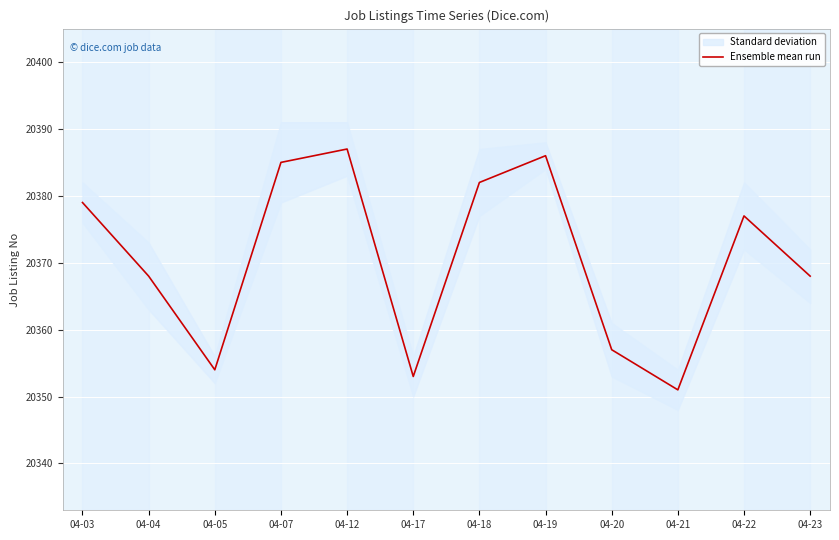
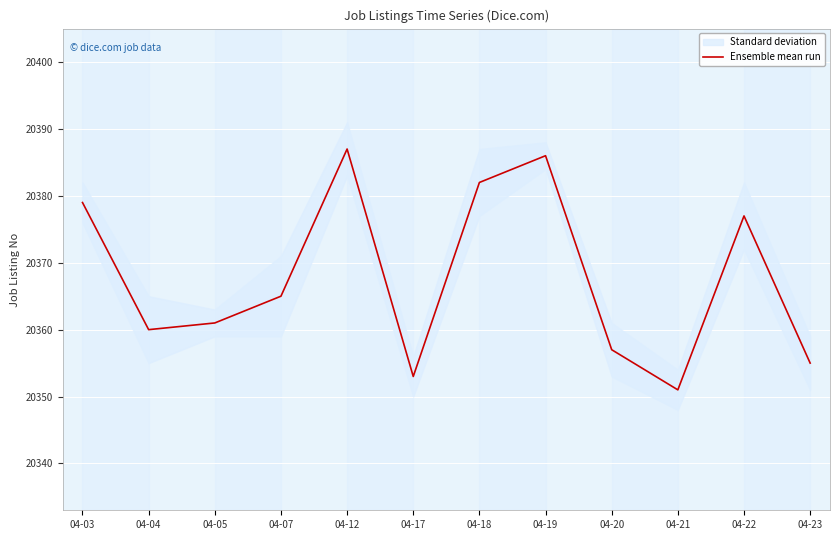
  {
    "Ensemble mean run": {
      "04-03": 20379,
-     "04-04": 20368,
-     "04-05": 20354,
-     "04-07": 20385,
+     "04-04": 20360,
+     "04-05": 20361,
+     "04-07": 20365,
      "04-12": 20387,
      "04-17": 20353,
      "04-18": 20382,
      "04-19": 20386,
      "04-20": 20357,
      "04-21": 20351,
      "04-22": 20377,
-     "04-23": 20368
+     "04-23": 20355
    }
  }
